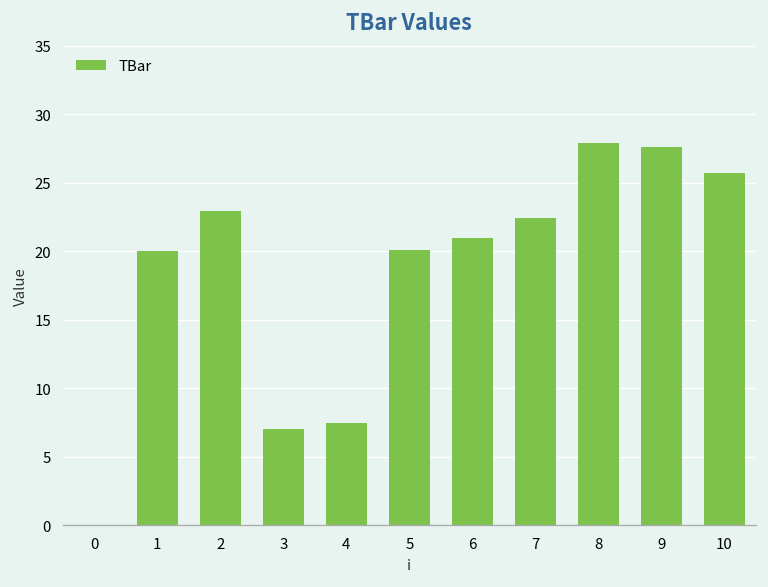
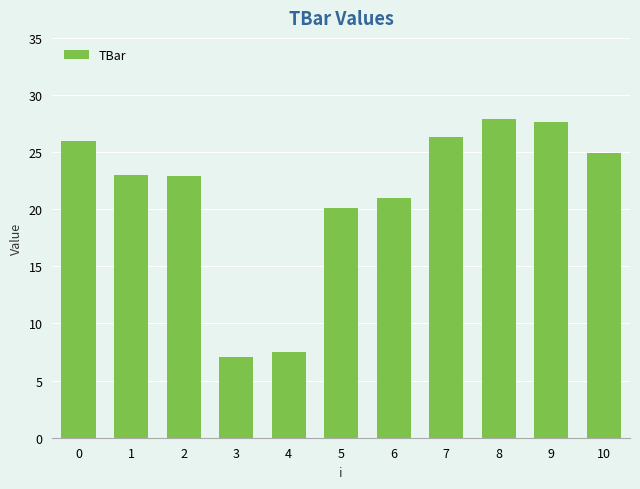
  {
-   "0": 0,
-   "1": 20,
+   "0": 26,
+   "1": 23,
    "2": 23.0,
    "3": 7.0,
    "4": 7.5,
    "5": 20.1,
    "6": 21.0,
-   "7": 22.4,
+   "7": 26.3,
    "8": 27.9,
    "9": 27.6,
-   "10": 25.7
+   "10": 24.9
  }
